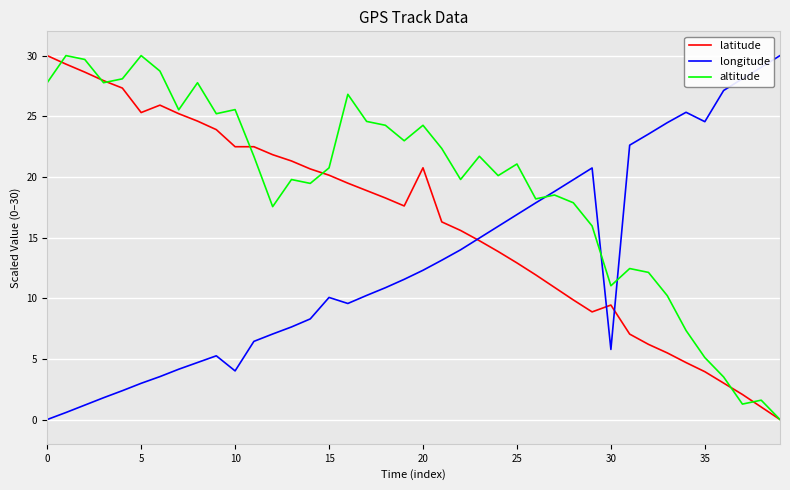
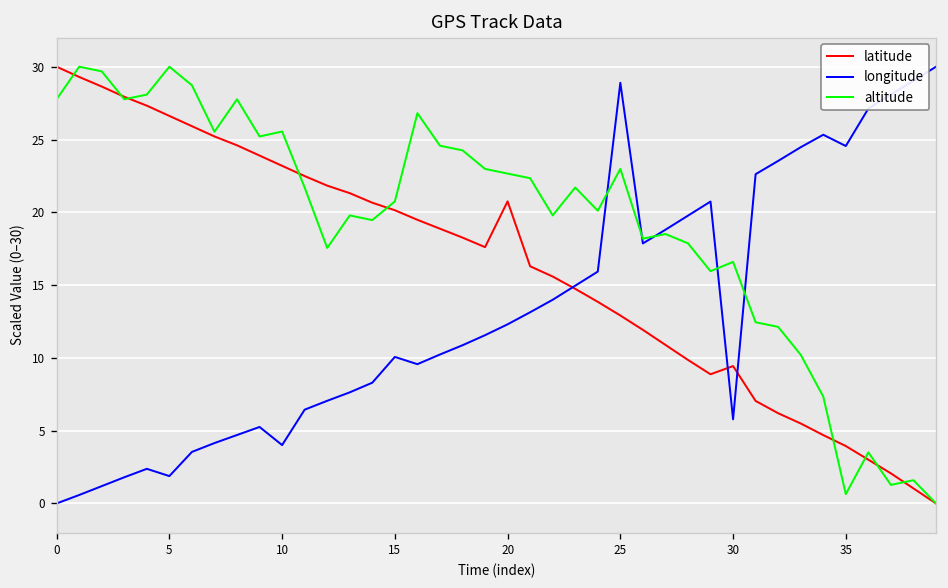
  {
    "latitude": {
      "0": 30.0,
-     "5": 25.3,
-     "10": 22.5,
+     "5": 26.6,
+     "10": 23.2,
      "15": 20.1,
      "20": 20.8,
      "25": 12.9,
      "30": 9.4,
      "35": 3.9
    },
    "longitude": {
      "0": 0.0,
-     "5": 3.0,
+     "5": 1.9,
      "10": 4.0,
      "15": 10.1,
      "20": 12.3,
-     "25": 16.9,
+     "25": 28.9,
      "30": 5.8,
      "35": 24.6
    },
    "altitude": {
      "0": 27.8,
      "5": 30.0,
      "10": 25.5,
      "15": 20.7,
-     "20": 24.3,
-     "25": 21.1,
-     "30": 11.0,
-     "35": 5.1
+     "20": 22.7,
+     "25": 23.0,
+     "30": 16.6,
+     "35": 0.6
    }
  }
